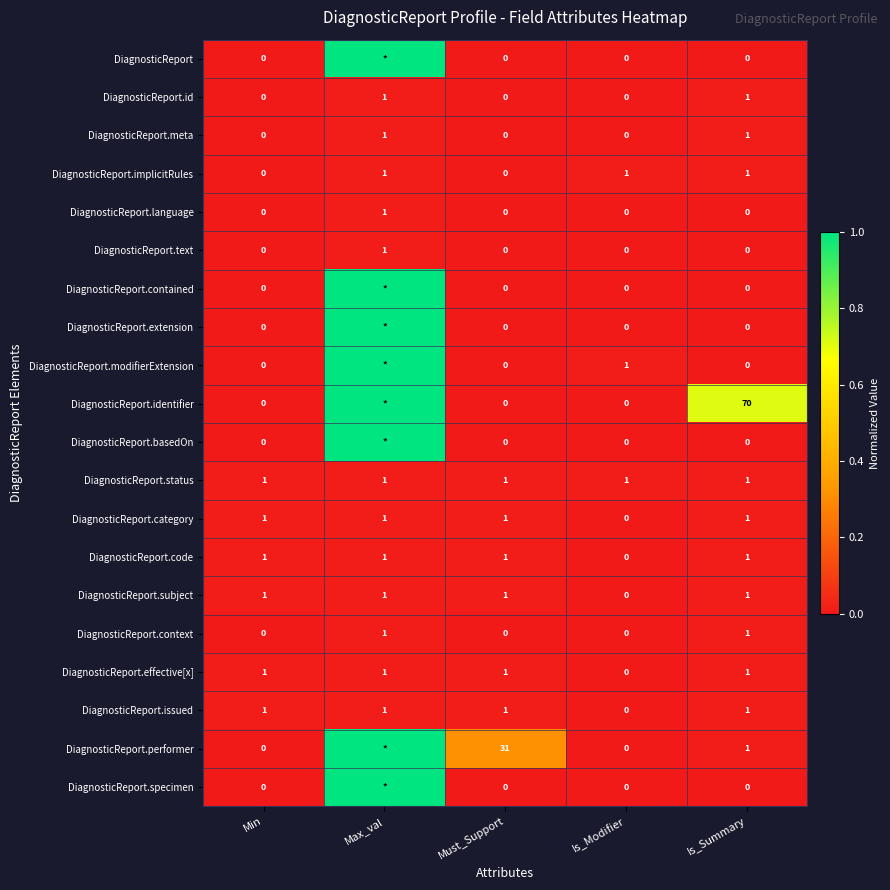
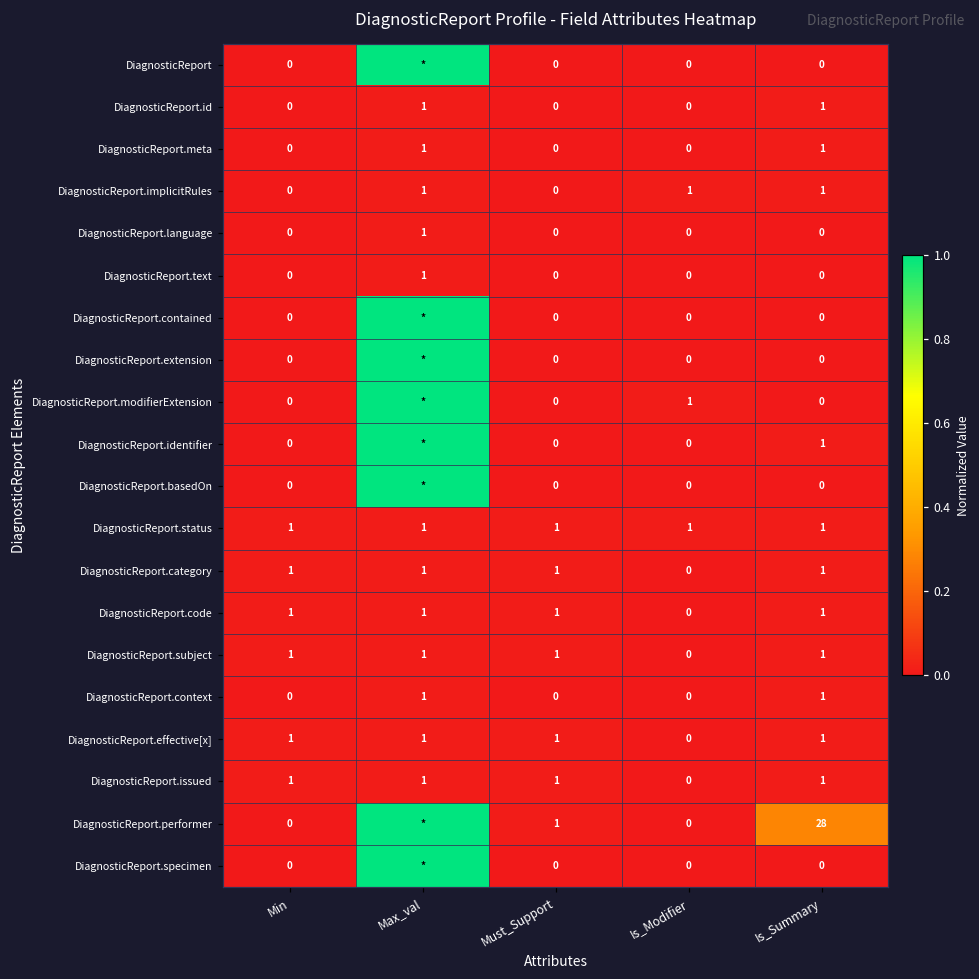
  {
    "DiagnosticReport": {
      "Min": 0,
      "Must_Support": 0,
      "Is_Modifier": 0,
      "Is_Summary": 0
    },
    "DiagnosticReport.id": {
      "Min": 0,
      "Max_val": 1,
      "Must_Support": 0,
      "Is_Modifier": 0,
      "Is_Summary": 1
    },
    "DiagnosticReport.meta": {
      "Min": 0,
      "Max_val": 1,
      "Must_Support": 0,
      "Is_Modifier": 0,
      "Is_Summary": 1
    },
    "DiagnosticReport.implicitRules": {
      "Min": 0,
      "Max_val": 1,
      "Must_Support": 0,
      "Is_Modifier": 1,
      "Is_Summary": 1
    },
    "DiagnosticReport.language": {
      "Min": 0,
      "Max_val": 1,
      "Must_Support": 0,
      "Is_Modifier": 0,
      "Is_Summary": 0
    },
    "DiagnosticReport.text": {
      "Min": 0,
      "Max_val": 1,
      "Must_Support": 0,
      "Is_Modifier": 0,
      "Is_Summary": 0
    },
    "DiagnosticReport.contained": {
      "Min": 0,
      "Must_Support": 0,
      "Is_Modifier": 0,
      "Is_Summary": 0
    },
    "DiagnosticReport.extension": {
      "Min": 0,
      "Must_Support": 0,
      "Is_Modifier": 0,
      "Is_Summary": 0
    },
    "DiagnosticReport.modifierExtension": {
      "Min": 0,
      "Must_Support": 0,
      "Is_Modifier": 1,
      "Is_Summary": 0
    },
    "DiagnosticReport.identifier": {
      "Min": 0,
      "Must_Support": 0,
      "Is_Modifier": 0,
-     "Is_Summary": 70
+     "Is_Summary": 1
    },
    "DiagnosticReport.basedOn": {
      "Min": 0,
      "Must_Support": 0,
      "Is_Modifier": 0,
      "Is_Summary": 0
    },
    "DiagnosticReport.status": {
      "Min": 1,
      "Max_val": 1,
      "Must_Support": 1,
      "Is_Modifier": 1,
      "Is_Summary": 1
    },
    "DiagnosticReport.category": {
      "Min": 1,
      "Max_val": 1,
      "Must_Support": 1,
      "Is_Modifier": 0,
      "Is_Summary": 1
    },
    "DiagnosticReport.code": {
      "Min": 1,
      "Max_val": 1,
      "Must_Support": 1,
      "Is_Modifier": 0,
      "Is_Summary": 1
    },
    "DiagnosticReport.subject": {
      "Min": 1,
      "Max_val": 1,
      "Must_Support": 1,
      "Is_Modifier": 0,
      "Is_Summary": 1
    },
    "DiagnosticReport.context": {
      "Min": 0,
      "Max_val": 1,
      "Must_Support": 0,
      "Is_Modifier": 0,
      "Is_Summary": 1
    },
    "DiagnosticReport.effective[x]": {
      "Min": 1,
      "Max_val": 1,
      "Must_Support": 1,
      "Is_Modifier": 0,
      "Is_Summary": 1
    },
    "DiagnosticReport.issued": {
      "Min": 1,
      "Max_val": 1,
      "Must_Support": 1,
      "Is_Modifier": 0,
      "Is_Summary": 1
    },
    "DiagnosticReport.performer": {
      "Min": 0,
-     "Must_Support": 31,
+     "Must_Support": 1,
      "Is_Modifier": 0,
-     "Is_Summary": 1
+     "Is_Summary": 28
    },
    "DiagnosticReport.specimen": {
      "Min": 0,
      "Must_Support": 0,
      "Is_Modifier": 0,
      "Is_Summary": 0
    }
  }
